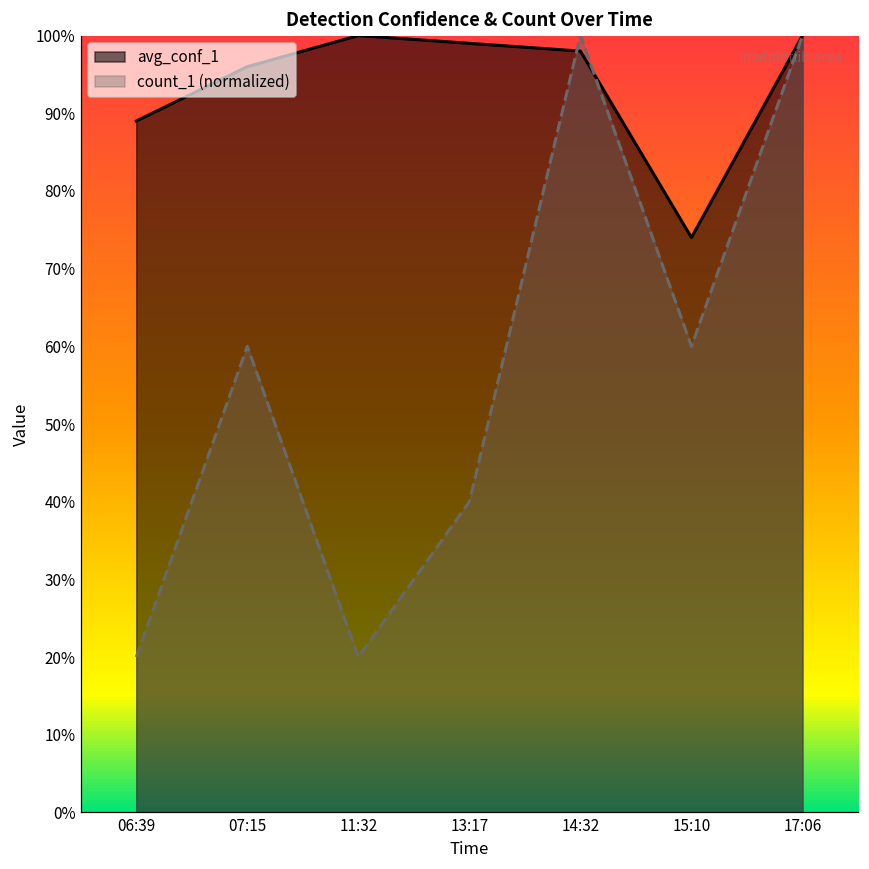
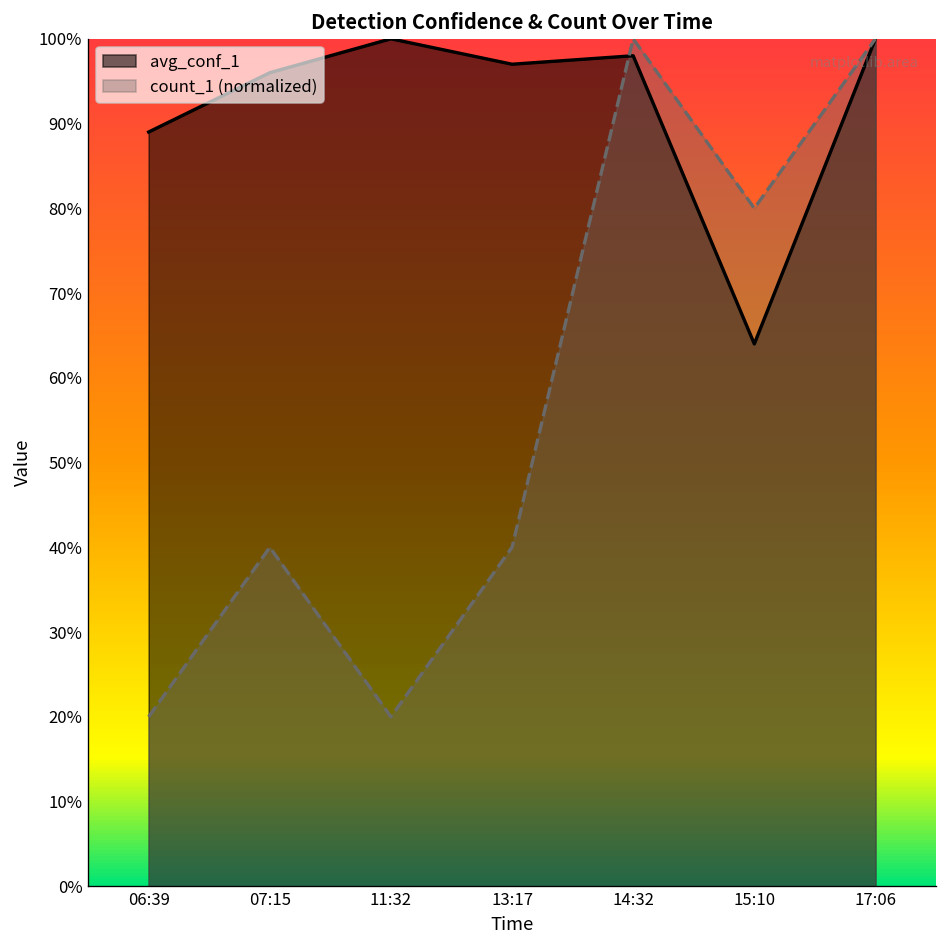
  {
    "avg_conf_1": {
      "06:39": "89%",
      "11:32": "100%",
-     "13:17": "99%",
+     "13:17": "97%",
      "14:32": "98%",
-     "15:10": "74%"
+     "15:10": "64%"
    },
    "count_1 (normalized)": {
      "06:39": "20%",
-     "07:15": "60%",
+     "07:15": "40%",
      "11:32": "20%",
      "13:17": "40%",
      "14:32": "100%",
-     "15:10": "60%"
+     "15:10": "80%"
    }
  }
